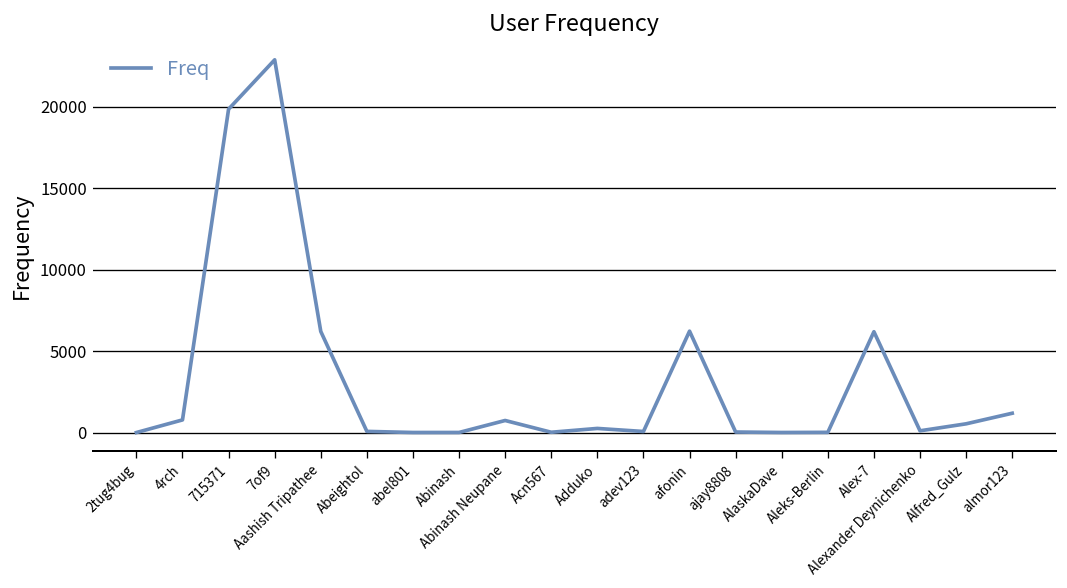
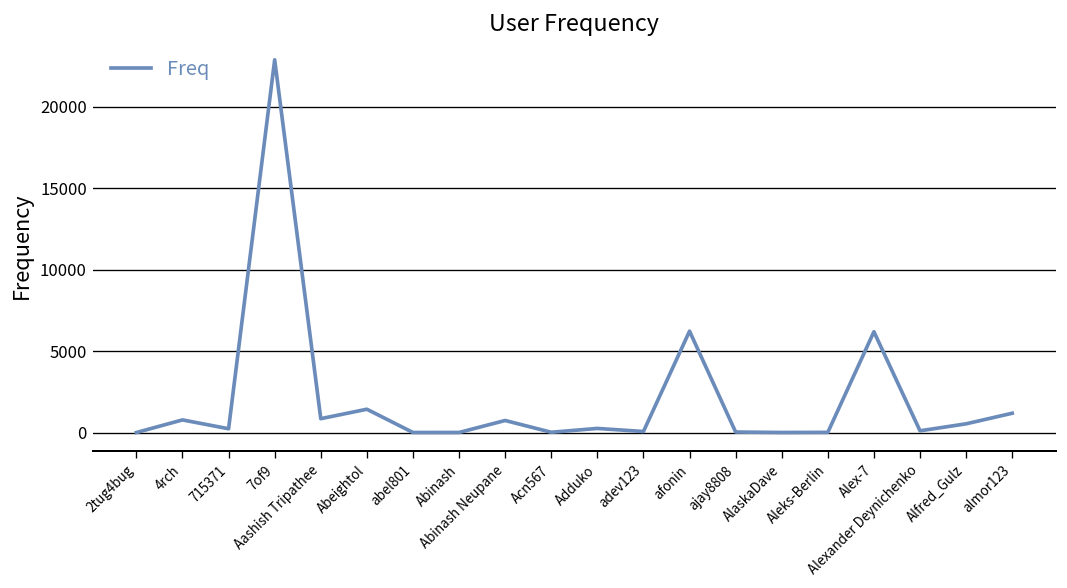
  {
    "2tug4bug": 0,
    "4rch": 800,
-   "715371": 19800,
+   "715371": 200,
    "7of9": 22900,
-   "Aashish Tripathee": 6200,
-   "Abeightol": 100,
+   "Aashish Tripathee": 900,
+   "Abeightol": 1400,
    "abel801": 0,
    "Abinash": 0,
    "Abinash Neupane": 700,
    "Acn567": 0,
    "Adduko": 300,
    "adev123": 100,
    "afonin": 6200,
    "ajay8808": 0,
    "AlaskaDave": 0,
    "Aleks-Berlin": 0,
    "Alex-7": 6200,
    "Alexander Deynichenko": 100,
    "Alfred_Gulz": 500,
    "almor123": 1200
  }
